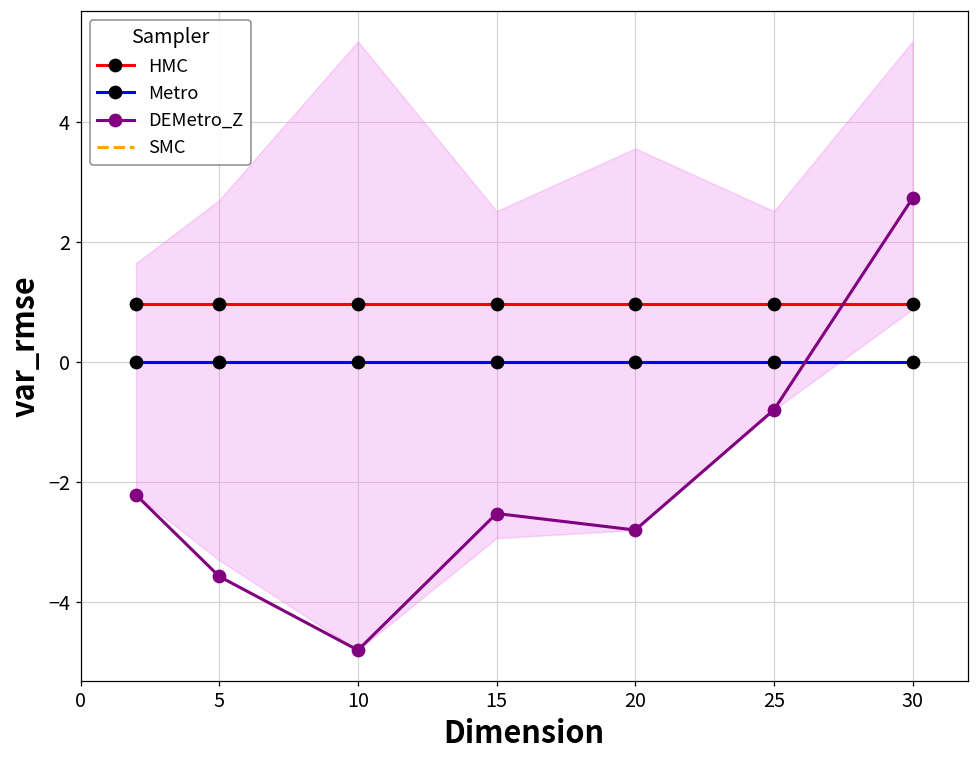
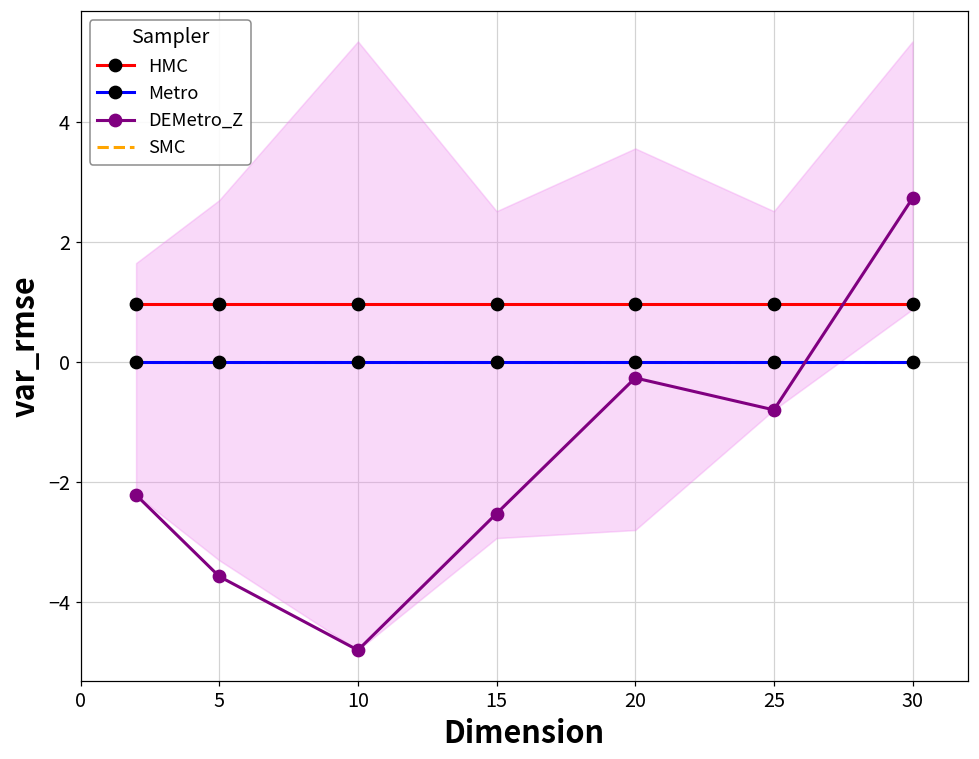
  {
    "HMC": {
      "5": 1.0,
      "10": 1.0,
      "15": 1.0,
      "20": 1.0,
      "25": 1.0,
      "30": 1.0
    },
    "SMC": {
      "5": 0.0,
      "10": 0.0,
      "15": 0.0,
      "20": 0.0,
      "25": 0.0,
      "30": 0.0
    },
    "DEMetro_Z": {
      "5": -3.6,
      "10": -4.8,
      "15": -2.5,
-     "20": -2.8,
+     "20": -0.3,
      "25": -0.8,
      "30": 2.7
    }
  }
